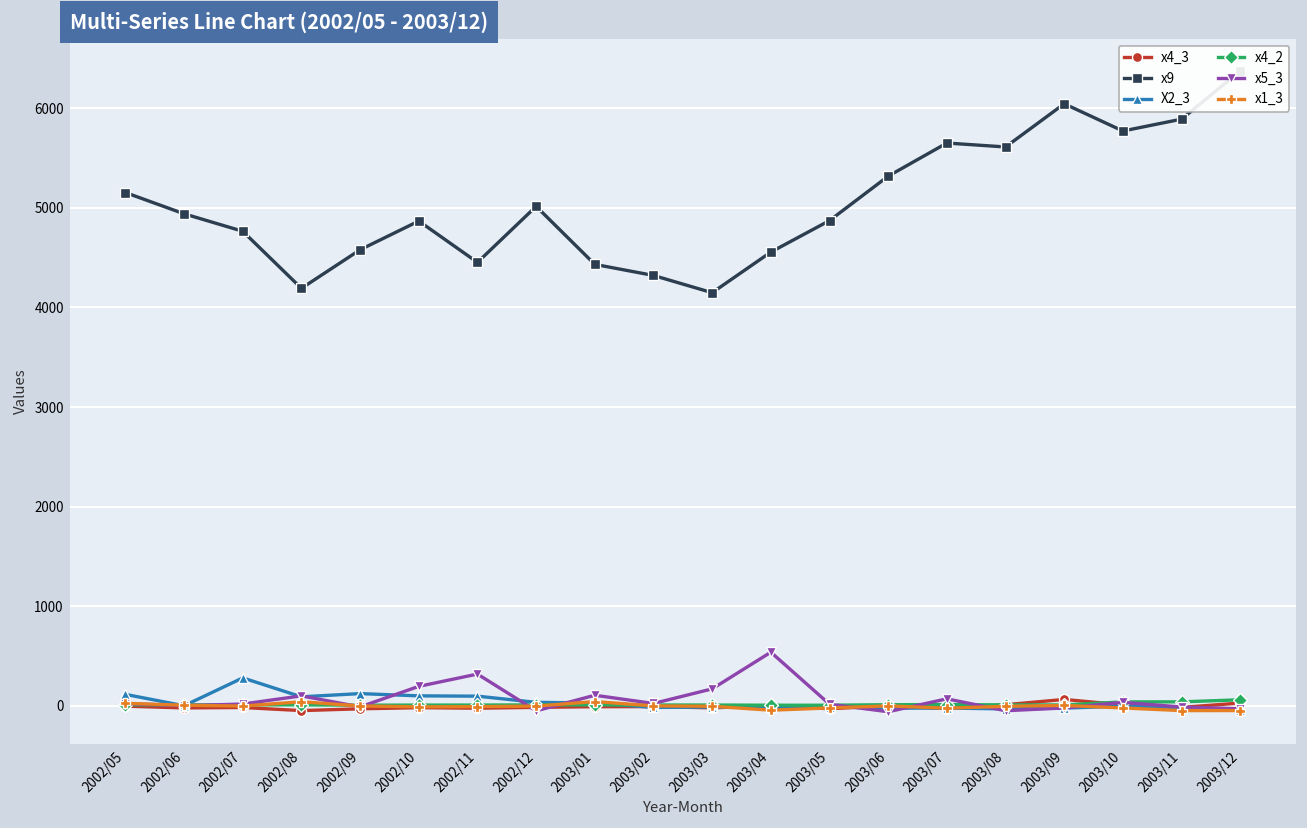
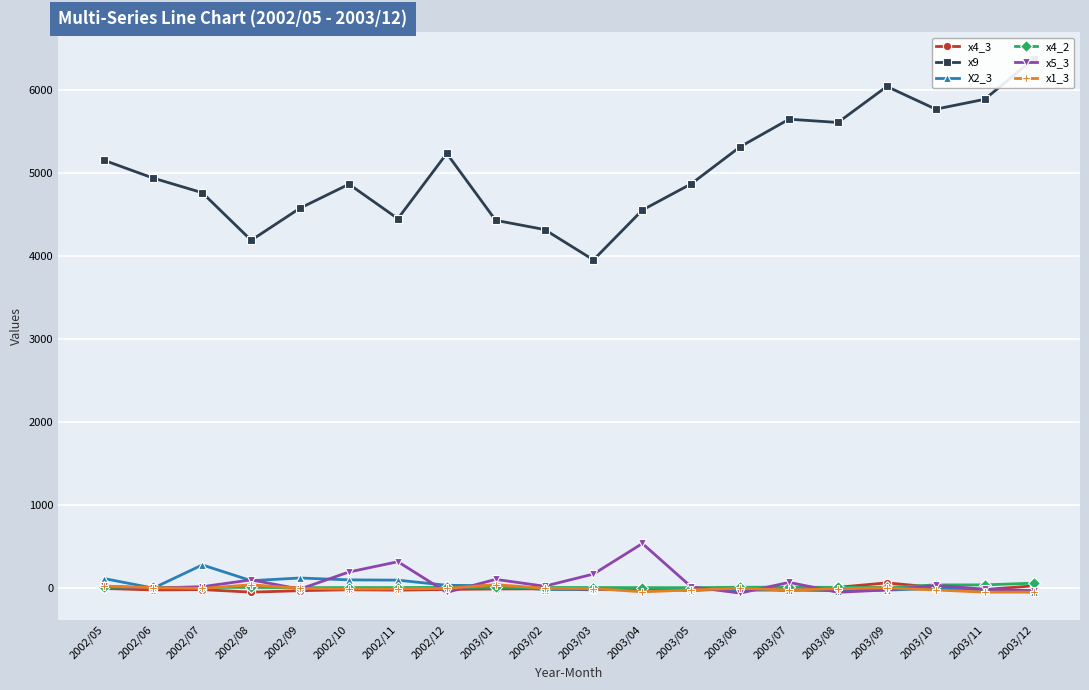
  {
    "x4_3": {
      "2002/08": 0,
      "2003/09": 100,
      "2003/12": 0
    },
    "x9": {
      "2002/05": 5200,
      "2002/06": 4900,
      "2002/07": 4800,
      "2002/08": 4200,
      "2002/09": 4600,
      "2002/10": 4900,
      "2002/11": 4500,
-     "2002/12": 5000,
+     "2002/12": 5200,
      "2003/01": 4400,
      "2003/02": 4300,
-     "2003/03": 4100,
+     "2003/03": 4000,
      "2003/04": 4600,
      "2003/05": 4900,
      "2003/06": 5300,
      "2003/07": 5700,
      "2003/08": 5600,
      "2003/09": 6000,
      "2003/10": 5800,
      "2003/11": 5900
    },
    "X2_3": {
      "2002/05": 100,
      "2002/07": 300,
      "2002/09": 100,
      "2002/10": 100,
      "2002/11": 100
    },
    "x4_2": {
      "2002/08": 0,
      "2003/07": 0,
      "2003/11": 0,
      "2003/12": 100
    },
    "x5_3": {
      "2002/10": 200,
      "2002/11": 300,
      "2002/12": -100,
      "2003/01": 100,
      "2003/03": 200,
      "2003/04": 500,
      "2003/06": -100,
      "2003/07": 100
    },
    "x1_3": {
      "2002/08": 0,
      "2003/04": 0
    }
  }
